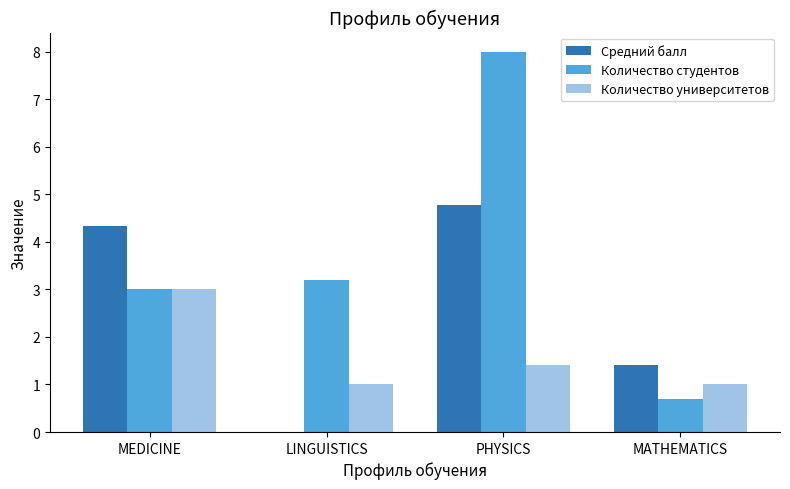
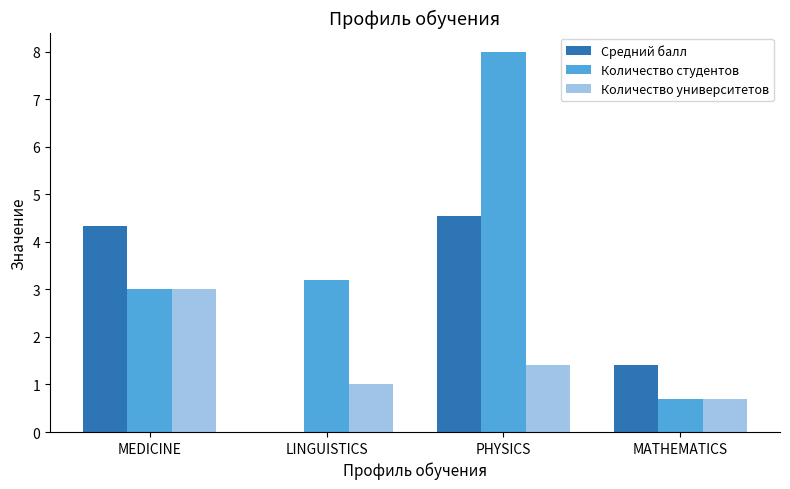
  {
    "Средний балл": {
      "MEDICINE": 4.3,
      "LINGUISTICS": 0.0,
-     "PHYSICS": 4.8,
+     "PHYSICS": 4.5,
      "MATHEMATICS": 1.4
    },
    "Количество студентов": {
      "MEDICINE": 3.0,
      "LINGUISTICS": 3.2,
      "PHYSICS": 8.0,
      "MATHEMATICS": 0.7
    },
    "Количество университетов": {
      "MEDICINE": 3.0,
      "LINGUISTICS": 1.0,
      "PHYSICS": 1.4,
-     "MATHEMATICS": 1.0
+     "MATHEMATICS": 0.7
    }
  }
